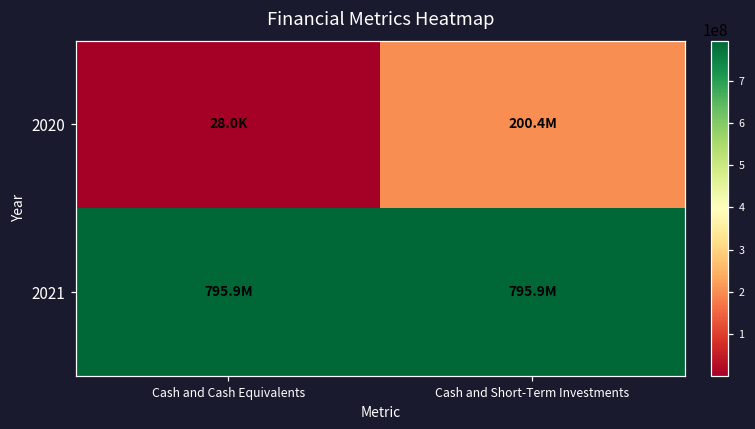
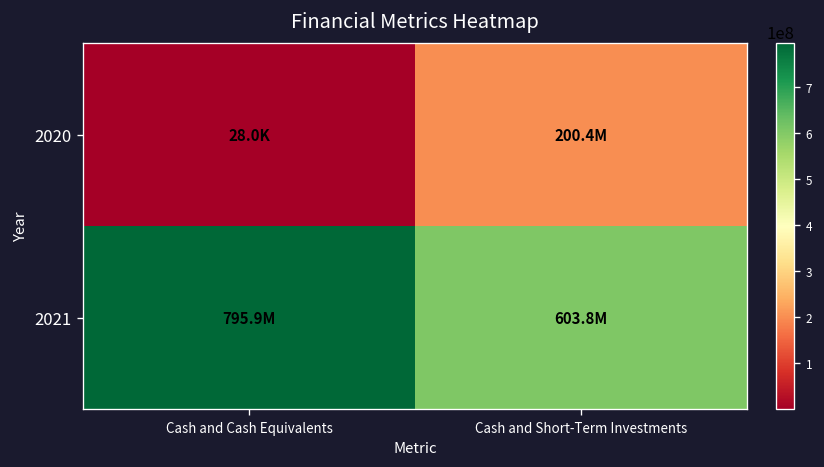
  {
    "2020": {
      "Cash and Cash Equivalents": "28.0K",
      "Cash and Short-Term Investments": "200.4M"
    },
    "2021": {
      "Cash and Cash Equivalents": "795.9M",
-     "Cash and Short-Term Investments": "795.9M"
+     "Cash and Short-Term Investments": "603.8M"
    }
  }
